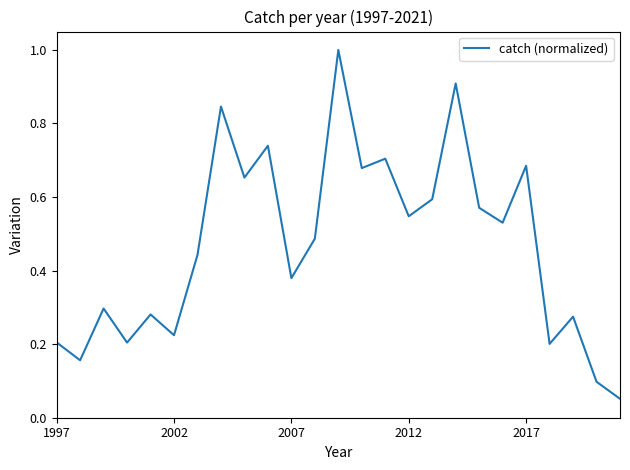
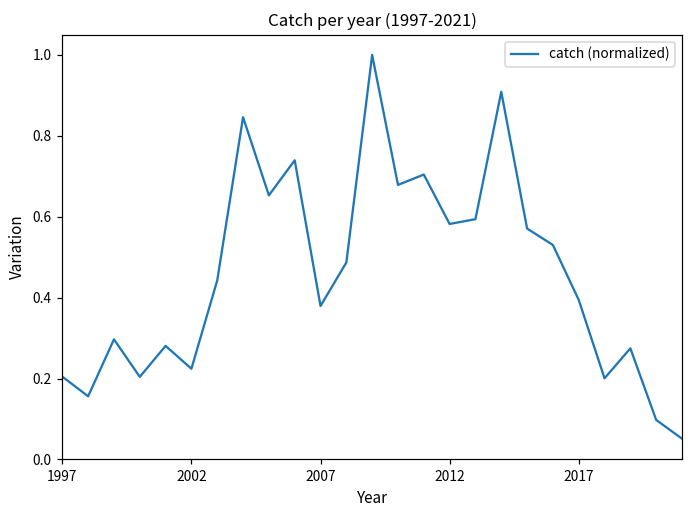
  {
    "1997": 0.20,
    "2002": 0.22,
    "2007": 0.38,
-   "2012": 0.55,
-   "2017": 0.68
+   "2012": 0.58,
+   "2017": 0.39
  }
